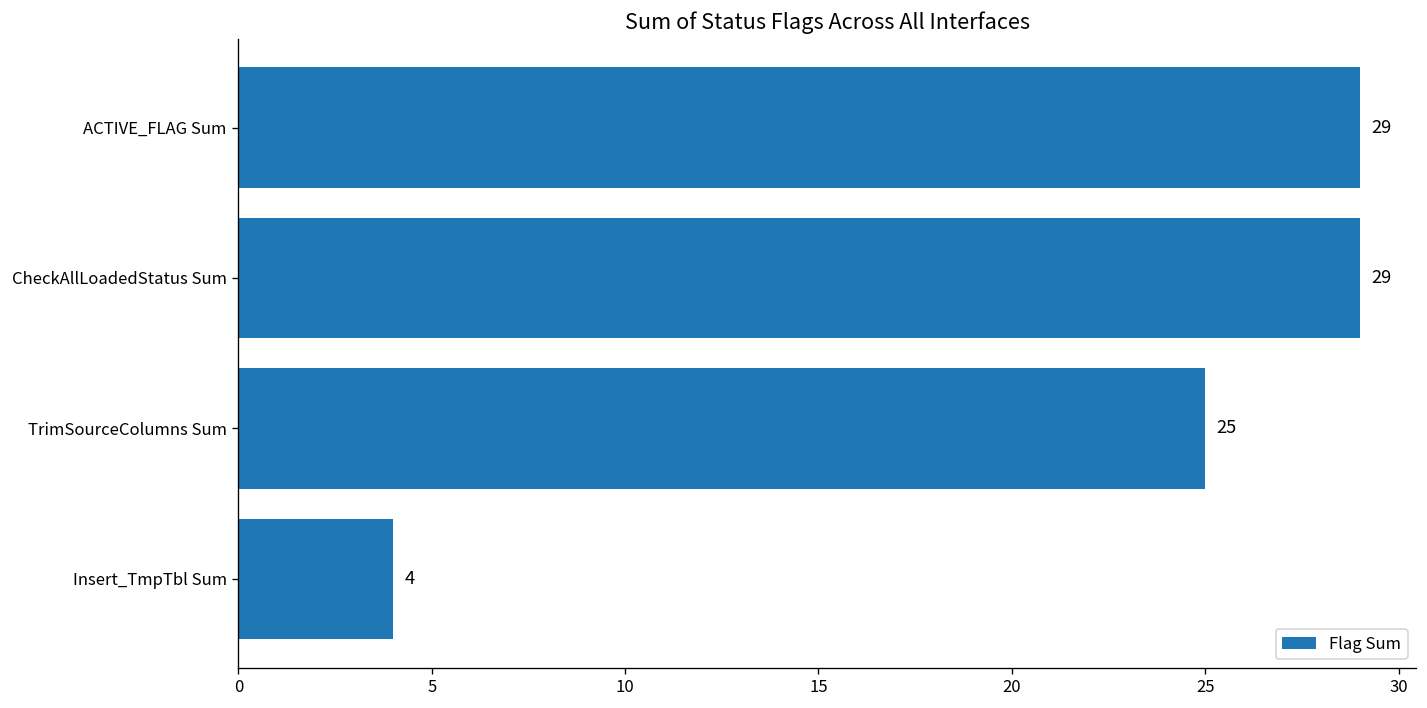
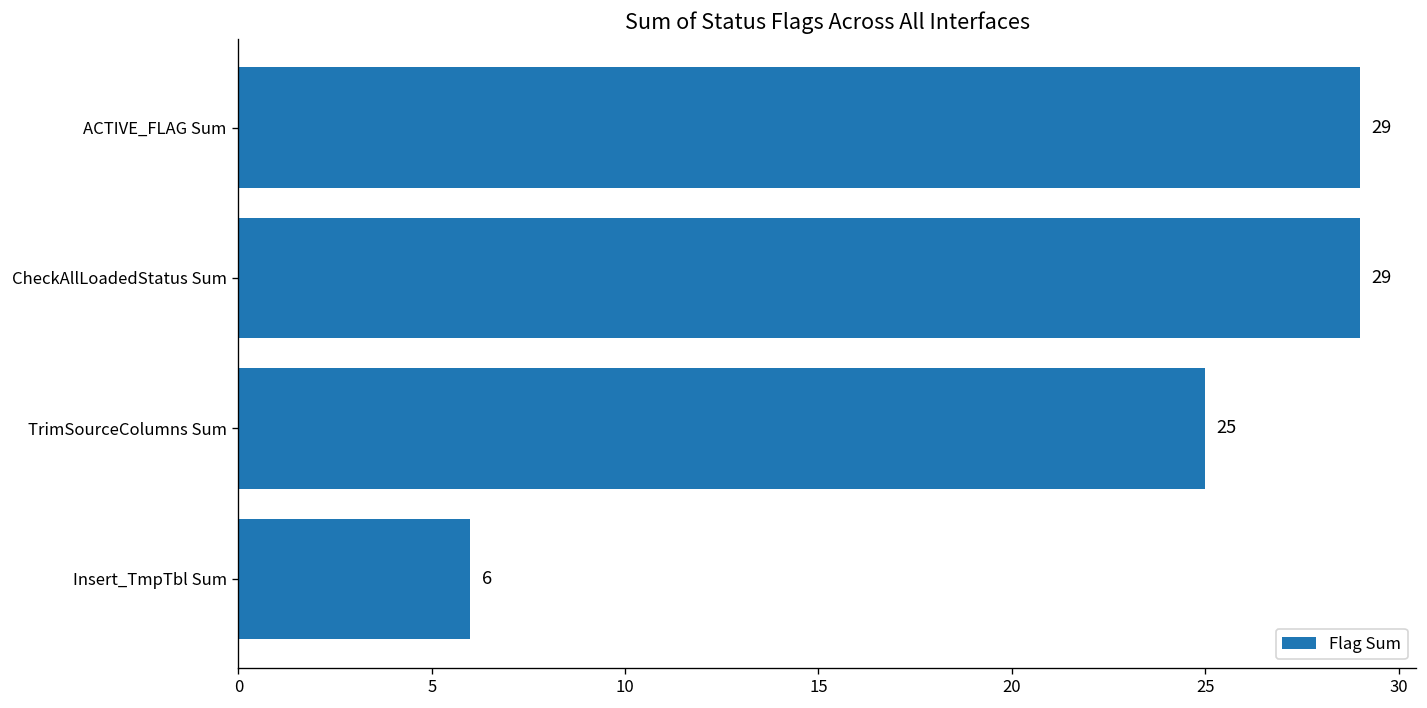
  {
    "ACTIVE_FLAG Sum": 29,
    "CheckAllLoadedStatus Sum": 29,
    "TrimSourceColumns Sum": 25,
-   "Insert_TmpTbl Sum": 4
+   "Insert_TmpTbl Sum": 6
  }
